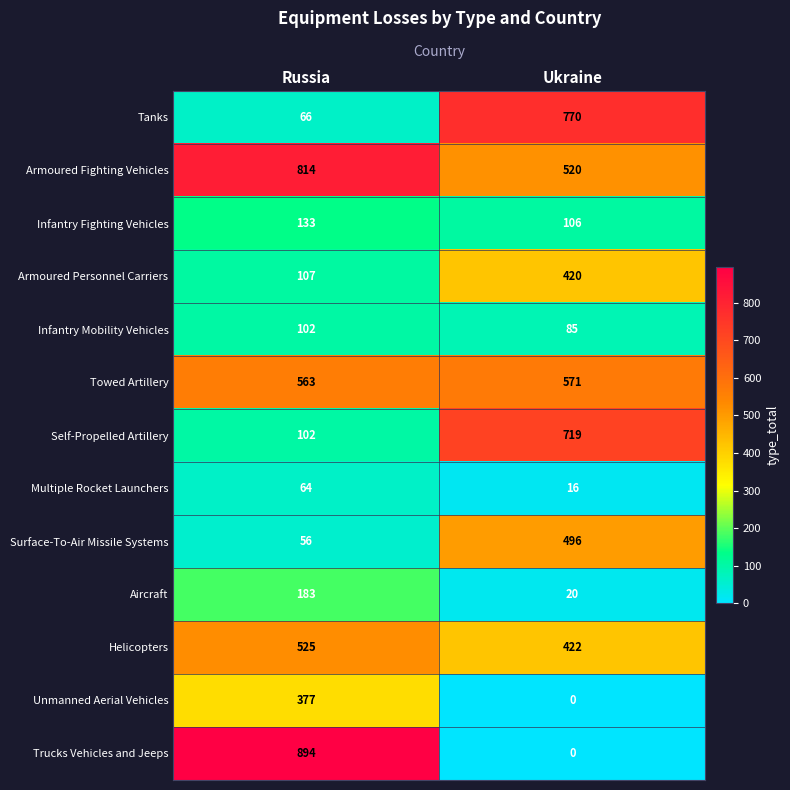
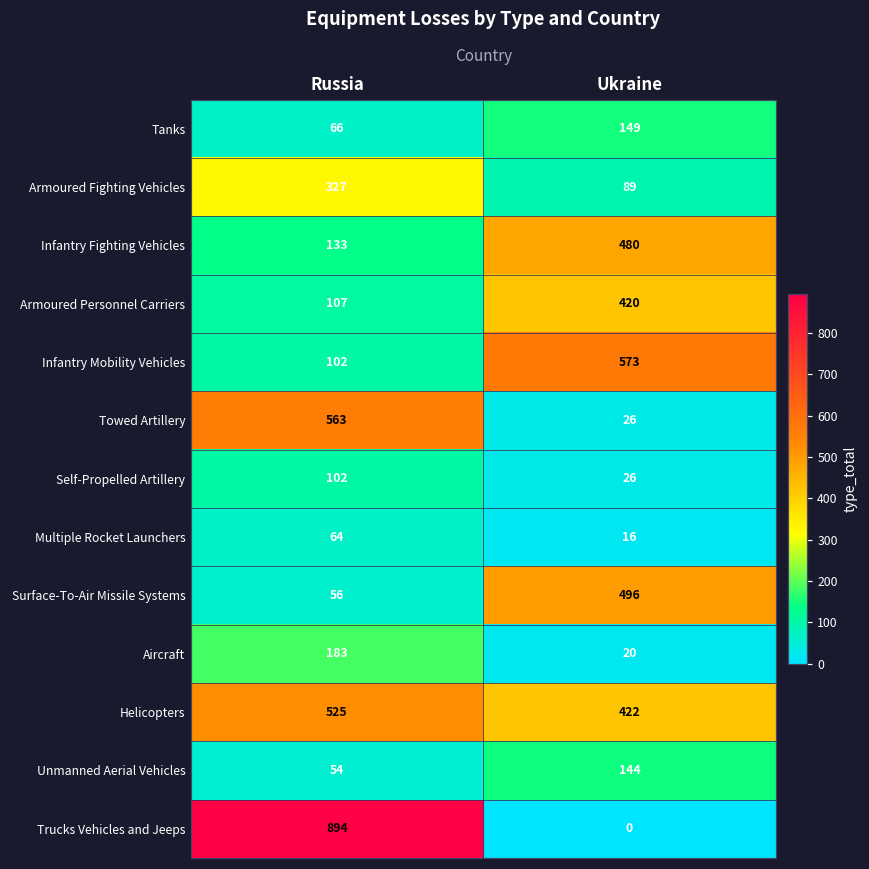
  {
    "Tanks": {
      "Russia": 66,
-     "Ukraine": 770
+     "Ukraine": 149
    },
    "Armoured Fighting Vehicles": {
-     "Russia": 814,
-     "Ukraine": 520
+     "Russia": 327,
+     "Ukraine": 89
    },
    "Infantry Fighting Vehicles": {
      "Russia": 133,
-     "Ukraine": 106
+     "Ukraine": 480
    },
    "Armoured Personnel Carriers": {
      "Russia": 107,
      "Ukraine": 420
    },
    "Infantry Mobility Vehicles": {
      "Russia": 102,
-     "Ukraine": 85
+     "Ukraine": 573
    },
    "Towed Artillery": {
      "Russia": 563,
-     "Ukraine": 571
+     "Ukraine": 26
    },
    "Self-Propelled Artillery": {
      "Russia": 102,
-     "Ukraine": 719
+     "Ukraine": 26
    },
    "Multiple Rocket Launchers": {
      "Russia": 64,
      "Ukraine": 16
    },
    "Surface-To-Air Missile Systems": {
      "Russia": 56,
      "Ukraine": 496
    },
    "Aircraft": {
      "Russia": 183,
      "Ukraine": 20
    },
    "Helicopters": {
      "Russia": 525,
      "Ukraine": 422
    },
    "Unmanned Aerial Vehicles": {
-     "Russia": 377,
-     "Ukraine": 0
+     "Russia": 54,
+     "Ukraine": 144
    },
    "Trucks Vehicles and Jeeps": {
      "Russia": 894,
      "Ukraine": 0
    }
  }
